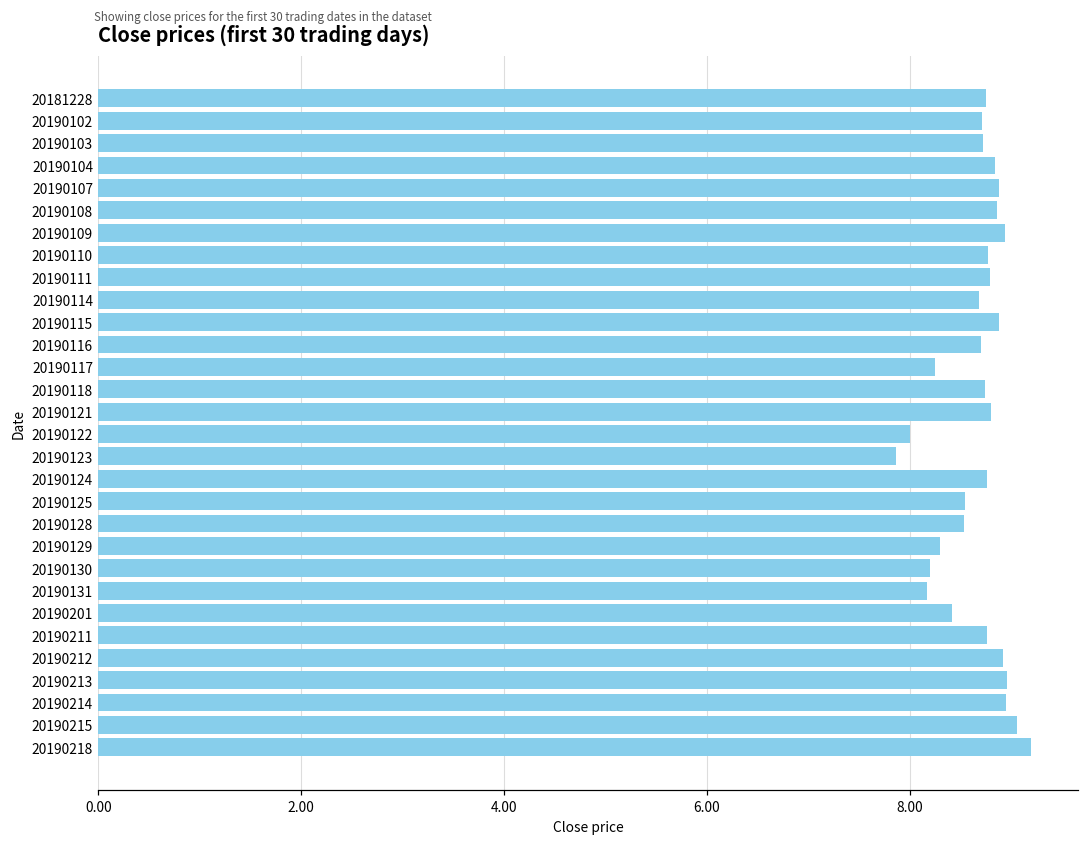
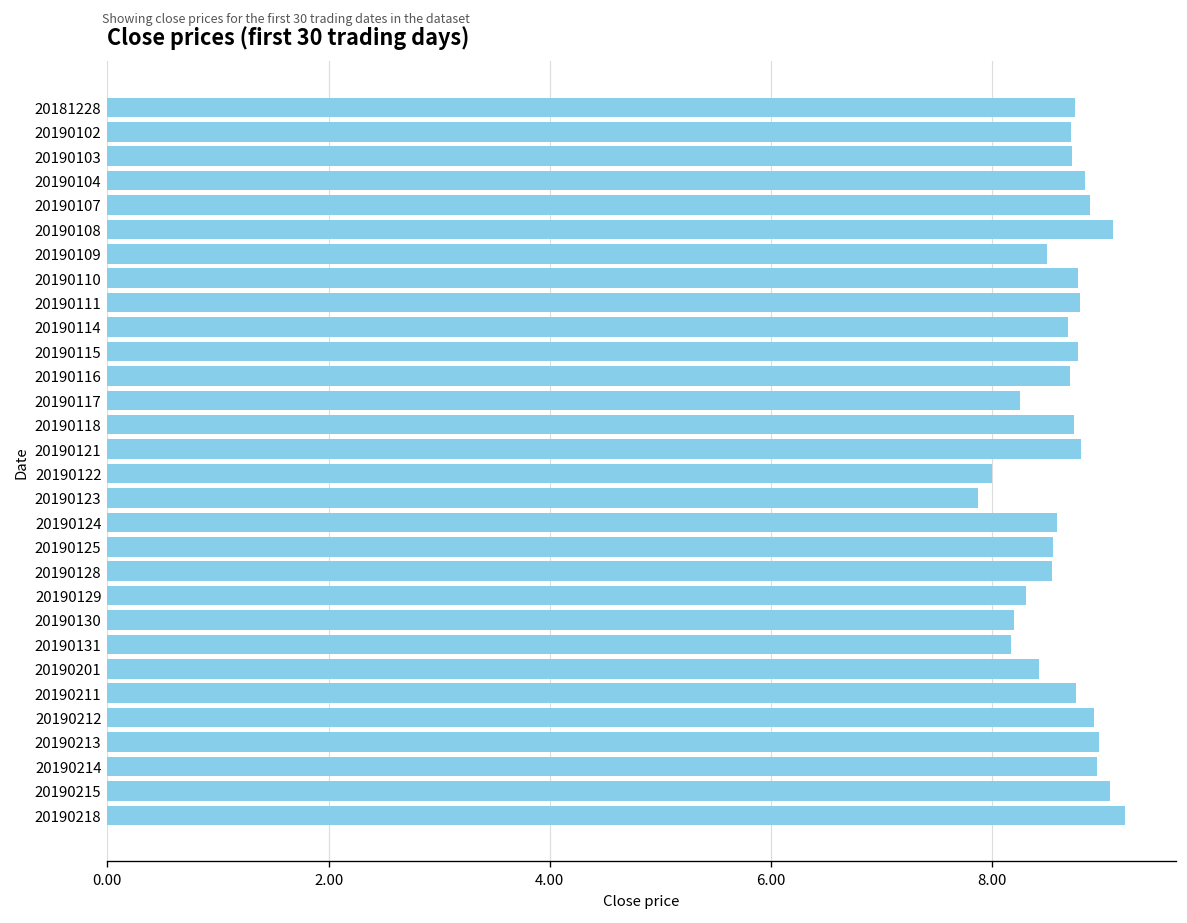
  {
    "20181228": 8.8,
    "20190102": 8.7,
    "20190103": 8.7,
    "20190104": 8.8,
    "20190107": 8.9,
-   "20190108": 8.9,
-   "20190109": 8.9,
+   "20190108": 9.1,
+   "20190109": 8.5,
    "20190110": 8.8,
    "20190111": 8.8,
    "20190114": 8.7,
-   "20190115": 8.9,
+   "20190115": 8.8,
    "20190116": 8.7,
    "20190117": 8.3,
    "20190118": 8.7,
    "20190121": 8.8,
    "20190122": 8.0,
    "20190123": 7.9,
-   "20190124": 8.8,
+   "20190124": 8.6,
    "20190125": 8.6,
    "20190128": 8.5,
    "20190129": 8.3,
    "20190130": 8.2,
    "20190131": 8.2,
    "20190201": 8.4,
    "20190211": 8.8,
    "20190212": 8.9,
    "20190213": 9.0,
    "20190214": 9.0,
    "20190215": 9.1,
    "20190218": 9.2
  }
